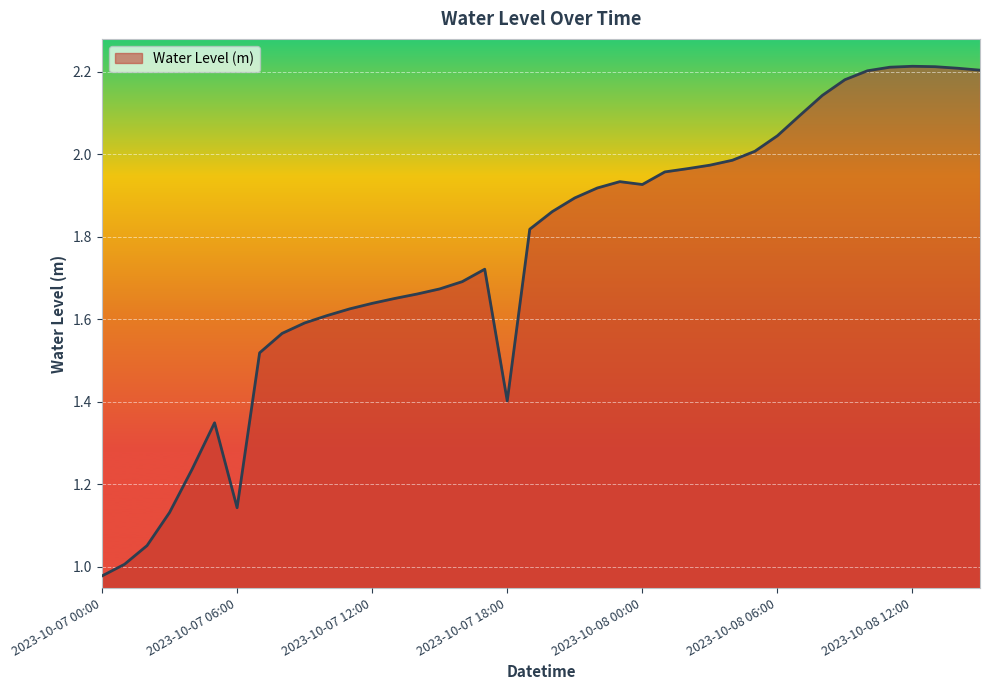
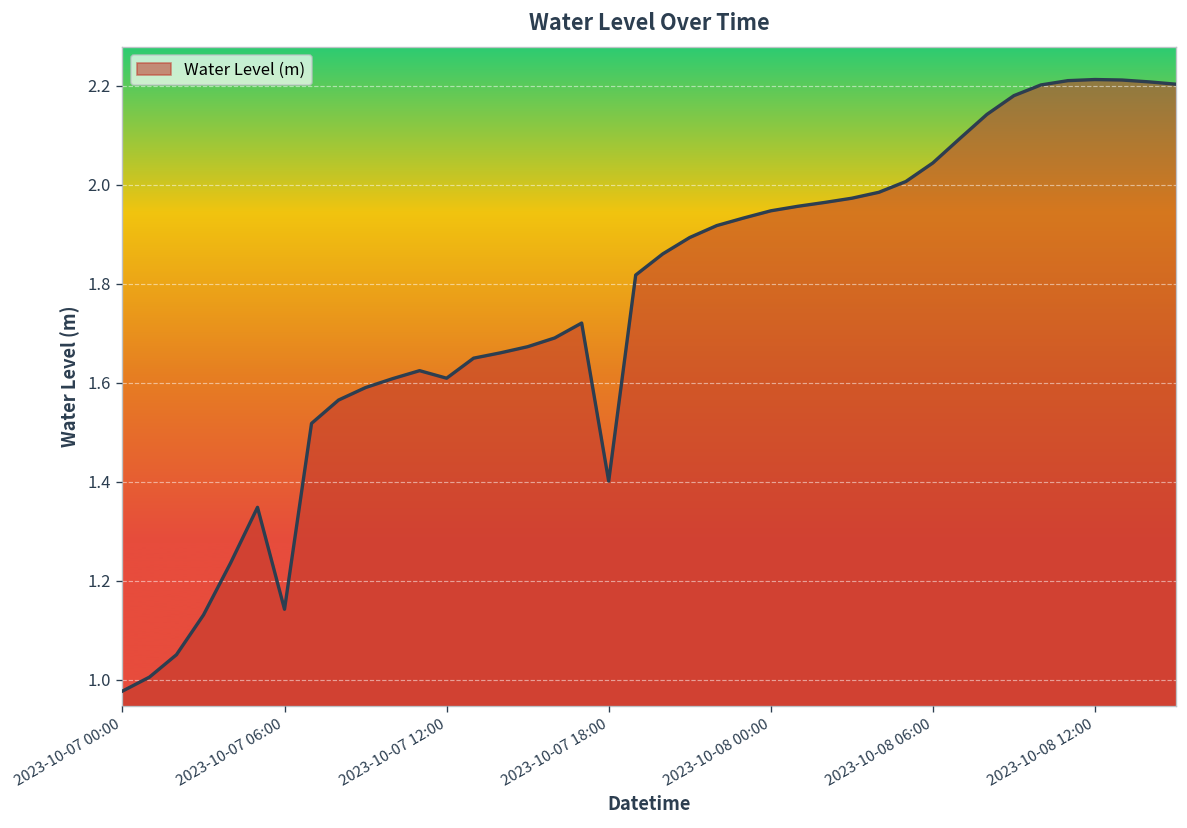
  {
    "2023-10-07 00:00": 0.98,
    "2023-10-07 06:00": 1.14,
-   "2023-10-07 12:00": 1.64,
+   "2023-10-07 12:00": 1.61,
    "2023-10-07 18:00": 1.40,
-   "2023-10-08 00:00": 1.93,
+   "2023-10-08 00:00": 1.95,
    "2023-10-08 06:00": 2.04,
    "2023-10-08 12:00": 2.21
  }
